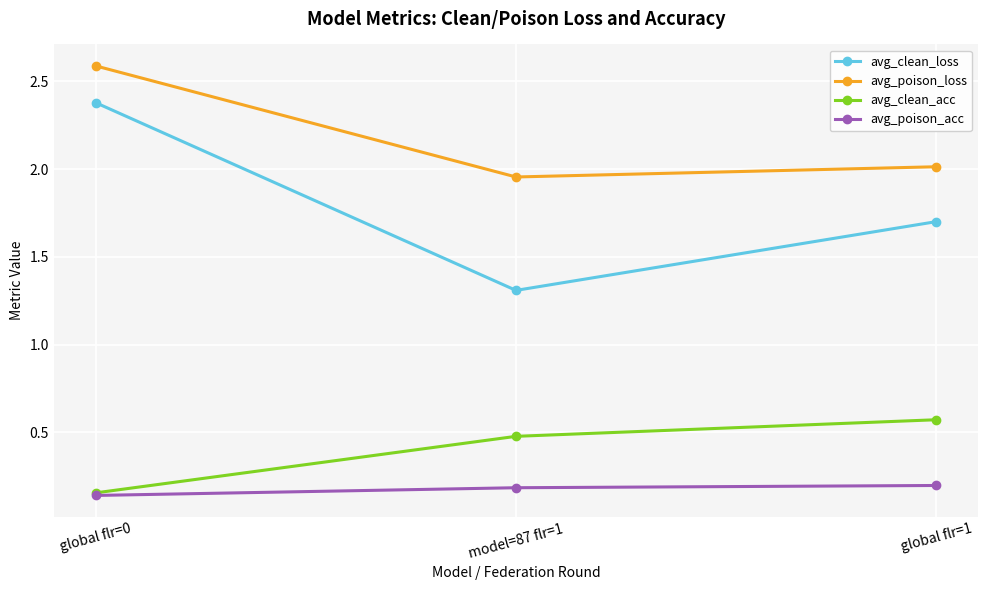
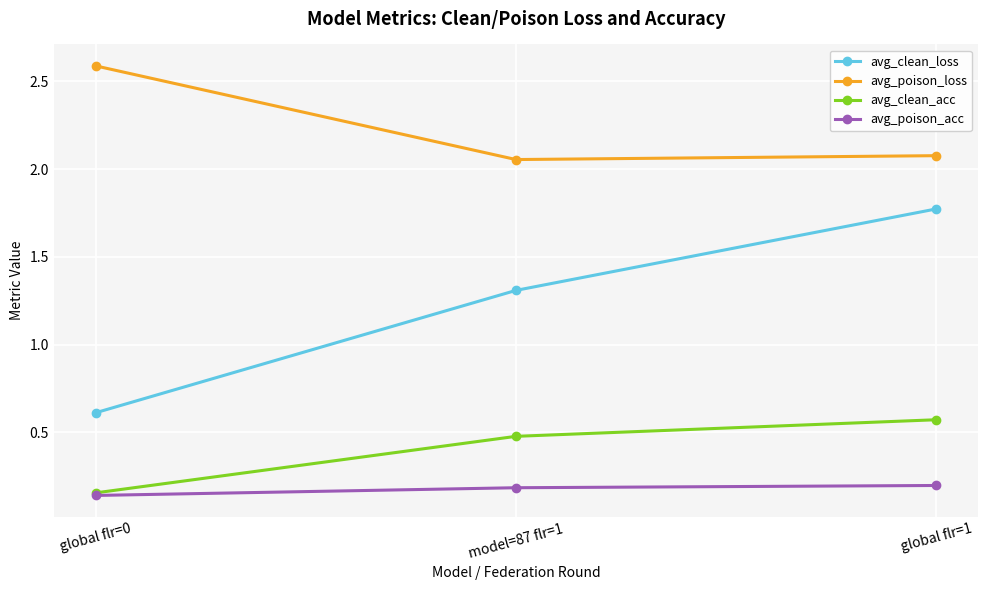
  {
    "avg_clean_loss": {
-     "global flr=0": 2.38,
+     "global flr=0": 0.61,
      "model=87 flr=1": 1.31,
-     "global flr=1": 1.70
+     "global flr=1": 1.77
    },
    "avg_poison_loss": {
      "global flr=0": 2.59,
-     "model=87 flr=1": 1.96,
-     "global flr=1": 2.01
+     "model=87 flr=1": 2.05,
+     "global flr=1": 2.08
    },
    "avg_clean_acc": {
      "global flr=0": 0.15,
      "model=87 flr=1": 0.48,
      "global flr=1": 0.57
    },
    "avg_poison_acc": {
      "global flr=0": 0.14,
      "model=87 flr=1": 0.18,
      "global flr=1": 0.20
    }
  }
